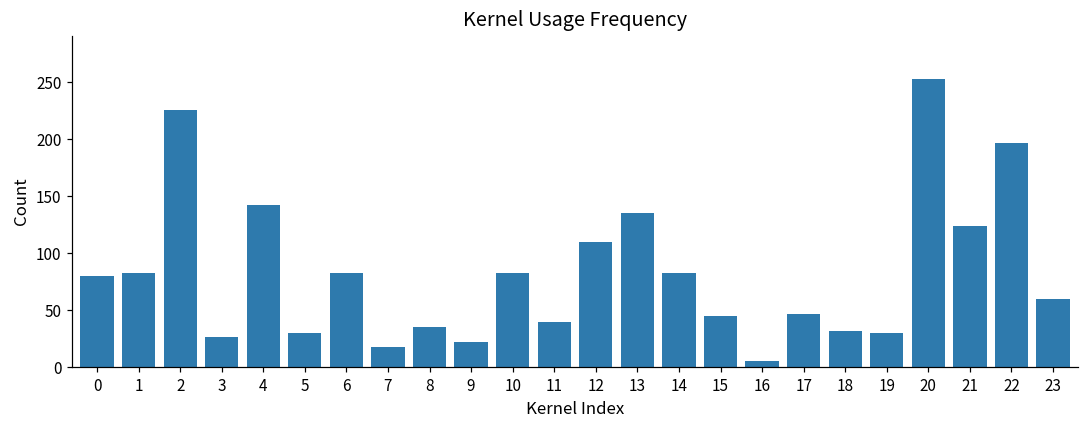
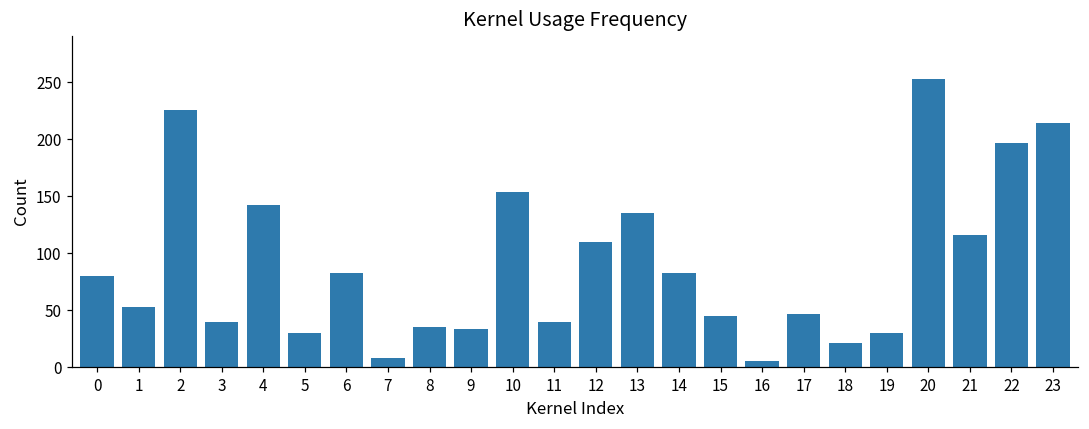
  {
    "0": 80,
-   "1": 83,
+   "1": 53,
    "2": 226,
-   "3": 26,
+   "3": 40,
    "4": 142,
    "5": 30,
    "6": 83,
-   "7": 18,
+   "7": 8,
    "8": 35,
-   "9": 22,
-   "10": 83,
+   "9": 33,
+   "10": 154,
    "11": 40,
    "12": 110,
    "13": 135,
    "14": 83,
    "15": 45,
    "16": 5,
    "17": 47,
-   "18": 32,
+   "18": 21,
    "19": 30,
    "20": 253,
-   "21": 124,
+   "21": 116,
    "22": 197,
-   "23": 60
+   "23": 214
  }
